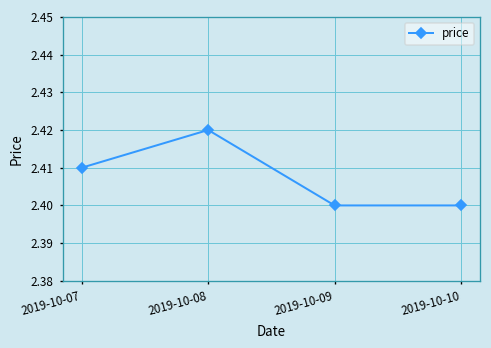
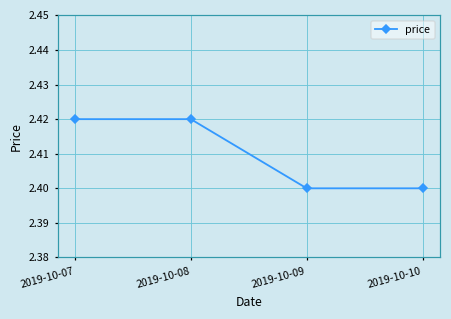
  {
-   "2019-10-07": 2.41,
+   "2019-10-07": 2.42,
    "2019-10-08": 2.42,
    "2019-10-09": 2.40,
    "2019-10-10": 2.40
  }
